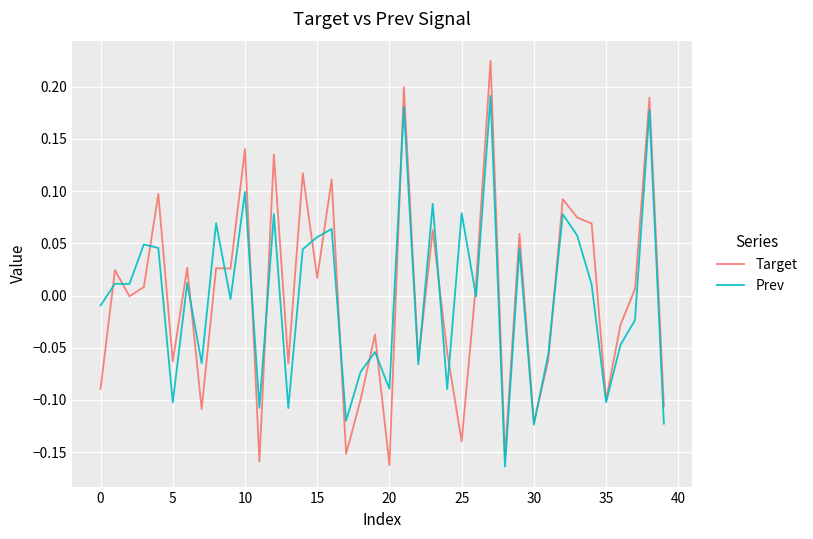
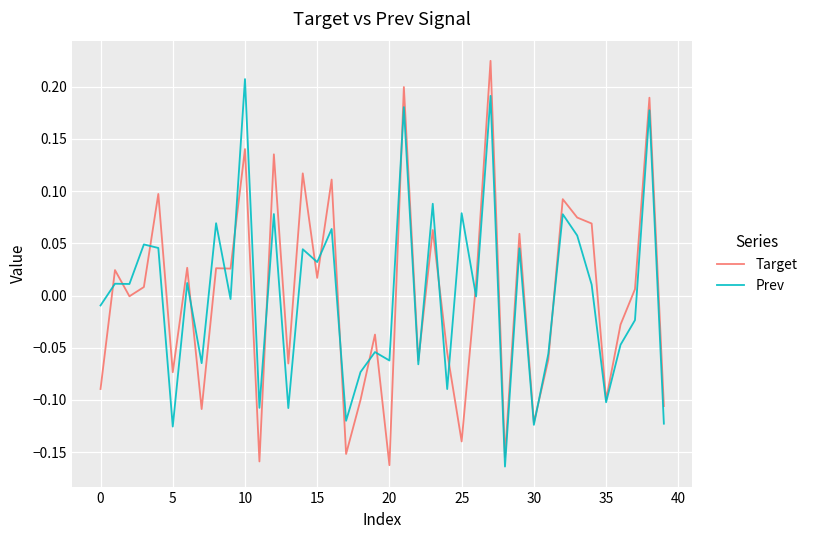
  {
    "Target": {
      "0": -0.09,
-     "5": -0.06,
+     "5": -0.07,
      "10": 0.14,
      "15": 0.02,
      "20": -0.16,
      "25": -0.14
    },
    "Prev": {
      "0": -0.01,
-     "5": -0.10,
-     "10": 0.10,
-     "15": 0.06,
-     "20": -0.09,
+     "5": -0.13,
+     "10": 0.21,
+     "15": 0.03,
+     "20": -0.06,
      "25": 0.08
    }
  }
